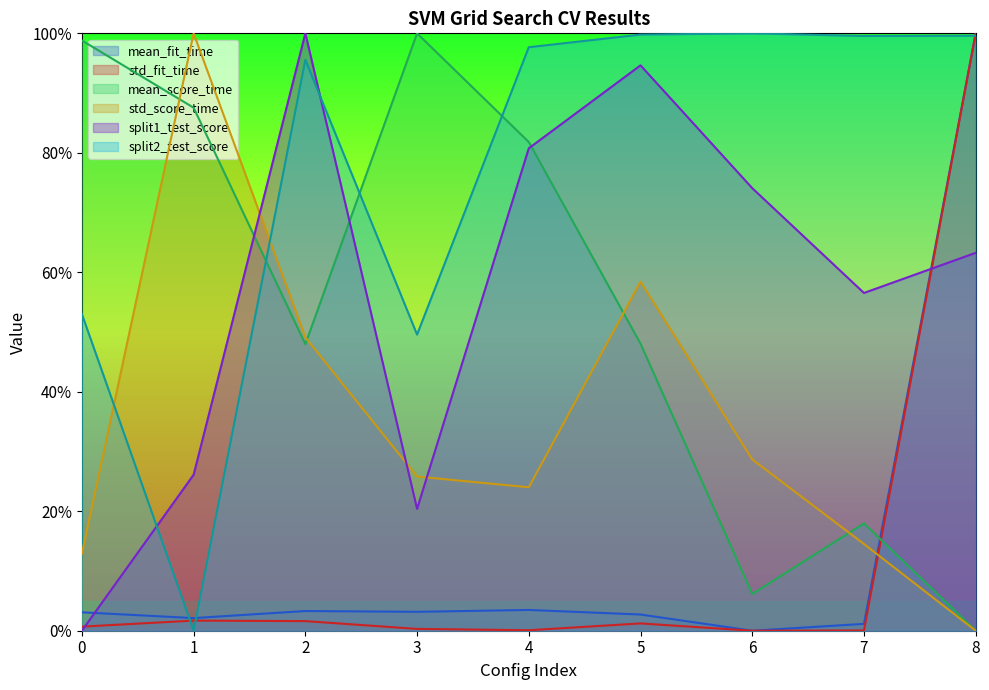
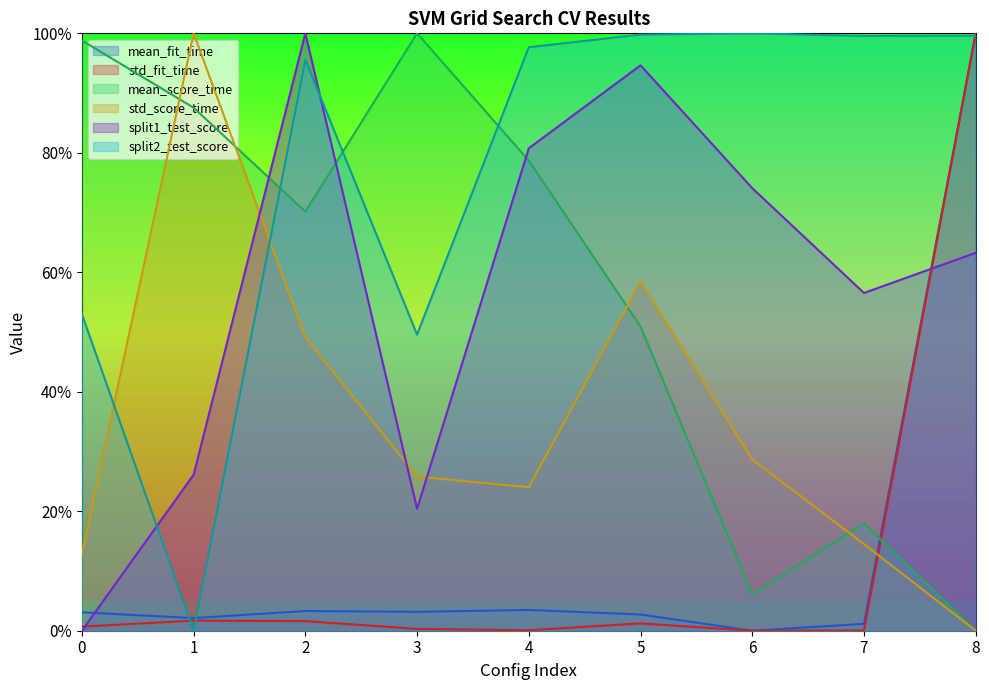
  {
    "mean_score_time": {
      "0": "99%",
-     "2": "48%",
+     "2": "70%",
      "3": "100%",
-     "4": "82%",
-     "5": "48%",
+     "4": "79%",
+     "5": "51%",
      "6": "6%",
      "7": "18%"
    }
  }
